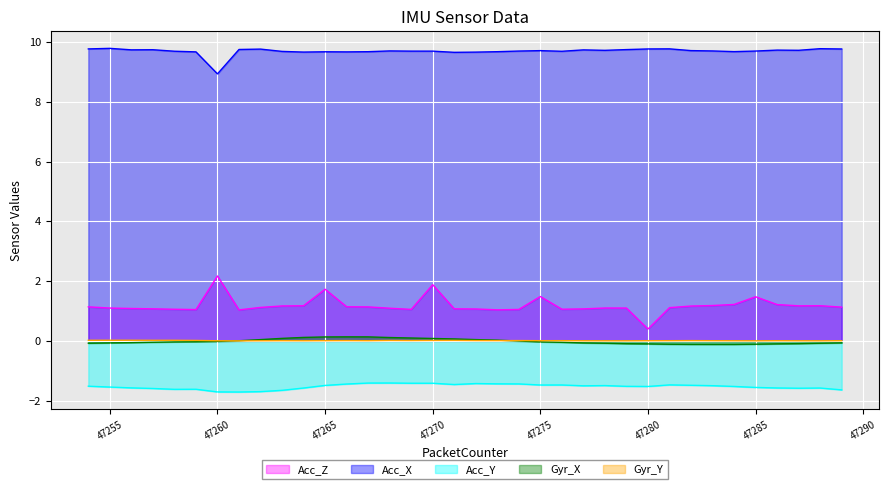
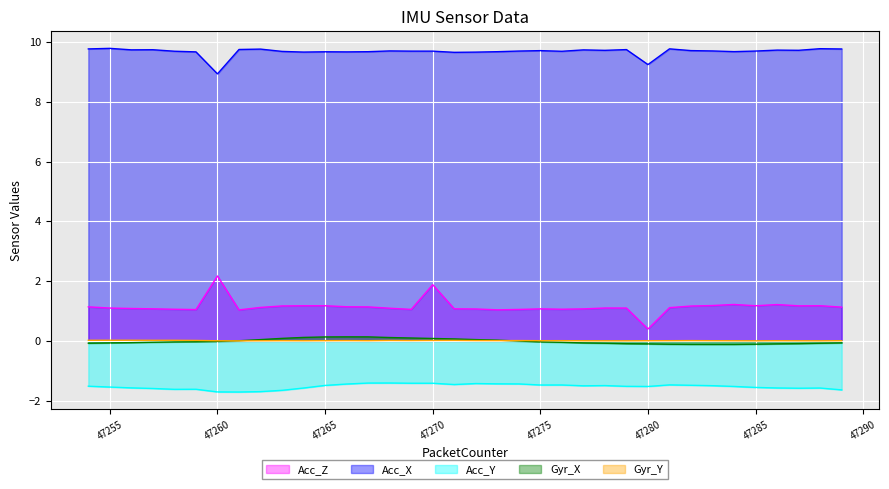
  {
    "Acc_Z": {
      "47255": 1.1,
      "47260": 2.2,
-     "47265": 1.7,
+     "47265": 1.2,
      "47270": 1.9,
-     "47275": 1.5,
+     "47275": 1.1,
      "47280": 0.4,
-     "47285": 1.5
+     "47285": 1.2
    },
    "Acc_X": {
      "47255": 9.8,
      "47260": 8.9,
      "47265": 9.7,
      "47270": 9.7,
      "47275": 9.7,
-     "47280": 9.8,
+     "47280": 9.2,
      "47285": 9.7
    }
  }
